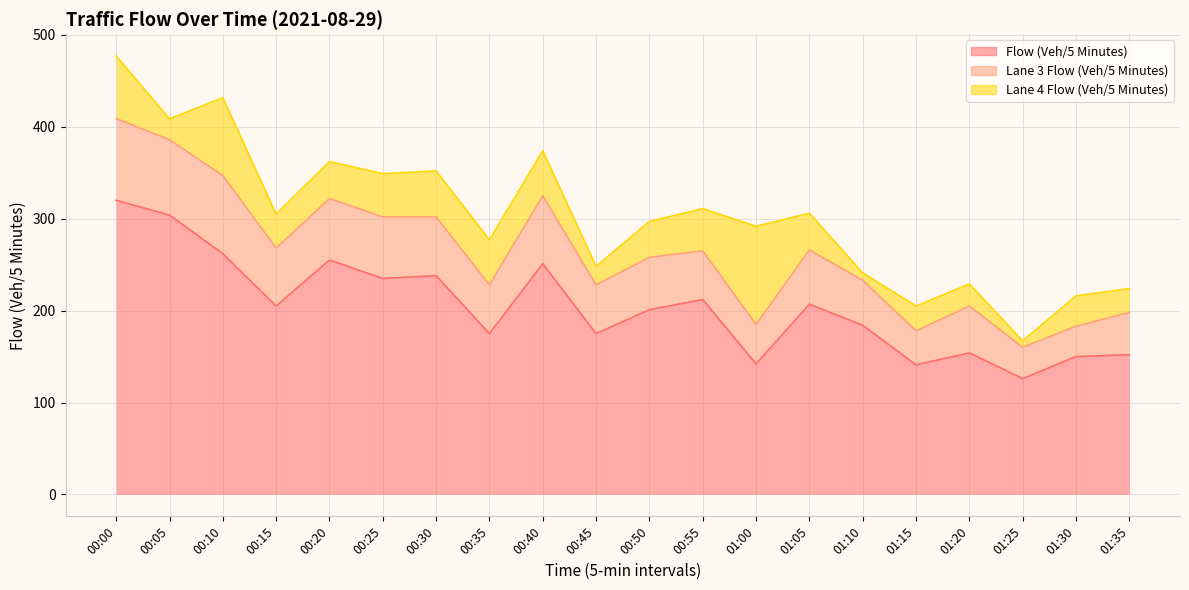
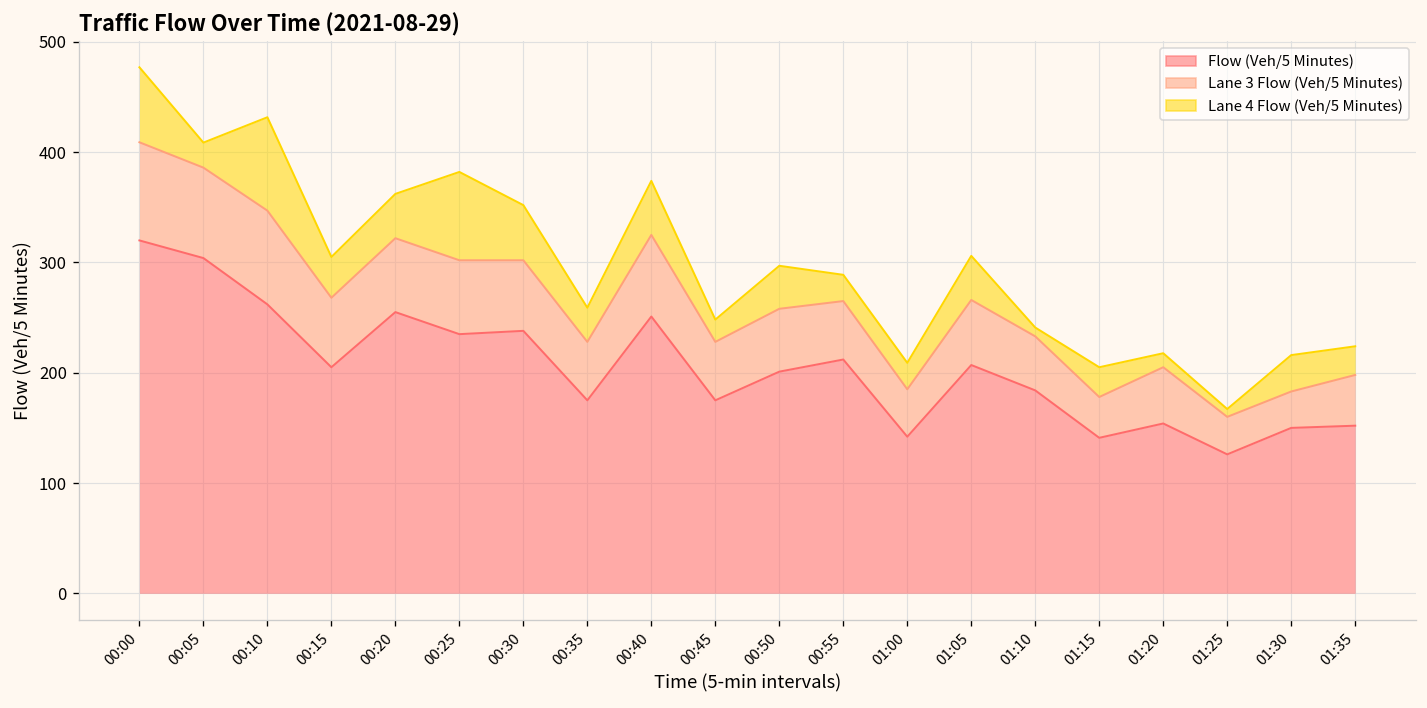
  {
    "Lane 4 Flow (Veh/5 Minutes)": {
      "00:00": 70,
      "00:05": 20,
      "00:10": 80,
      "00:15": 40,
      "00:20": 40,
-     "00:25": 50,
+     "00:25": 80,
      "00:30": 50,
-     "00:35": 50,
+     "00:35": 30,
      "00:40": 50,
      "00:45": 20,
      "00:50": 40,
-     "00:55": 50,
-     "01:00": 110,
+     "00:55": 20,
+     "01:00": 20,
      "01:05": 40,
      "01:10": 10,
      "01:15": 30,
-     "01:20": 20,
+     "01:20": 10,
      "01:25": 10,
      "01:30": 30,
      "01:35": 30
    }
  }
